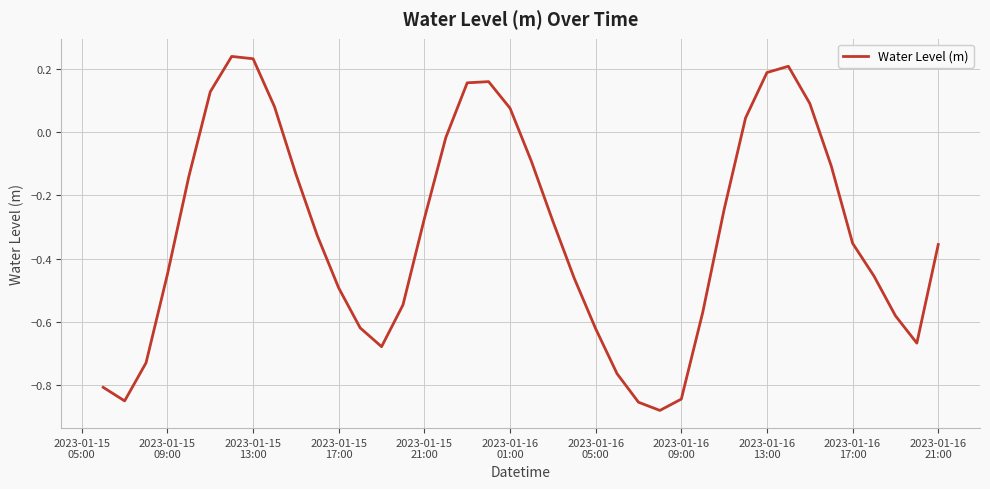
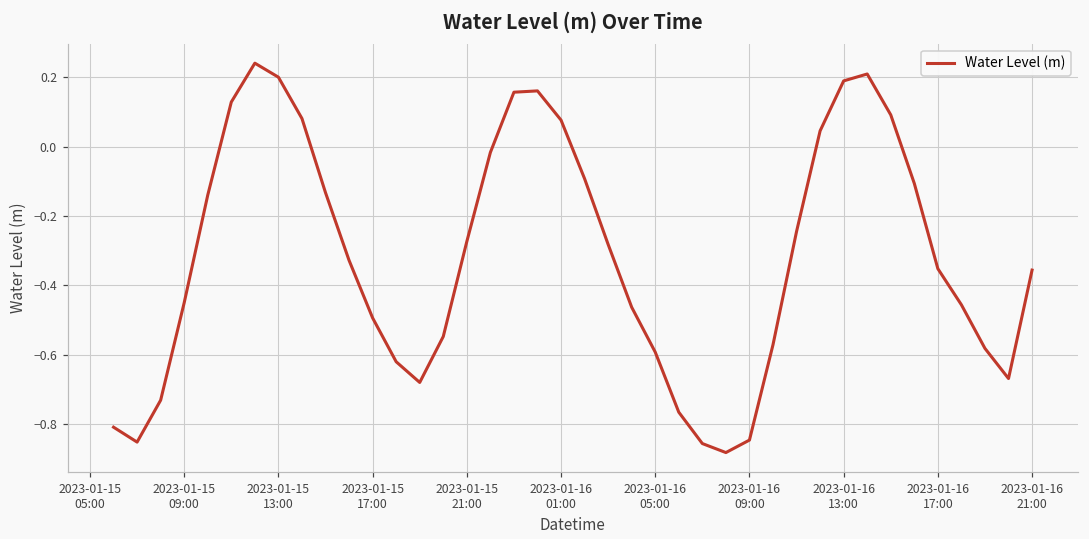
  {
    "2023-01-15 09:00": -0.45,
-   "2023-01-15 13:00": 0.23,
+   "2023-01-15 13:00": 0.20,
    "2023-01-15 17:00": -0.49,
    "2023-01-15 21:00": -0.27,
    "2023-01-16 01:00": 0.08,
-   "2023-01-16 05:00": -0.62,
+   "2023-01-16 05:00": -0.59,
    "2023-01-16 09:00": -0.85,
    "2023-01-16 13:00": 0.19,
    "2023-01-16 17:00": -0.35,
    "2023-01-16 21:00": -0.36
  }
